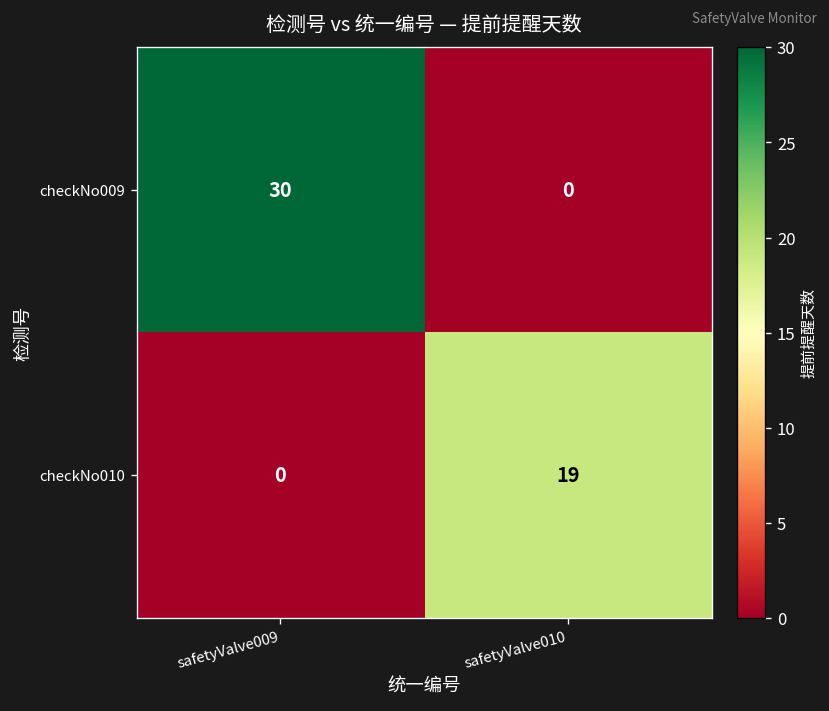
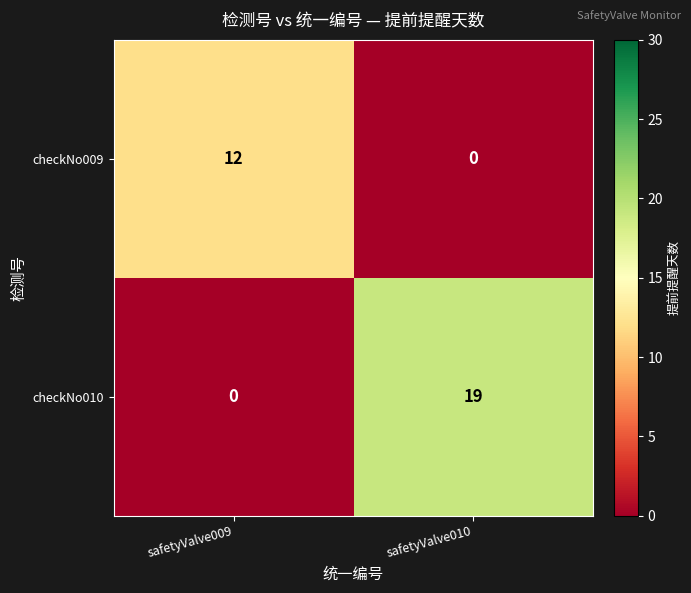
  {
    "checkNo009": {
-     "safetyValve009": 30,
+     "safetyValve009": 12,
      "safetyValve010": 0
    },
    "checkNo010": {
      "safetyValve009": 0,
      "safetyValve010": 19
    }
  }
